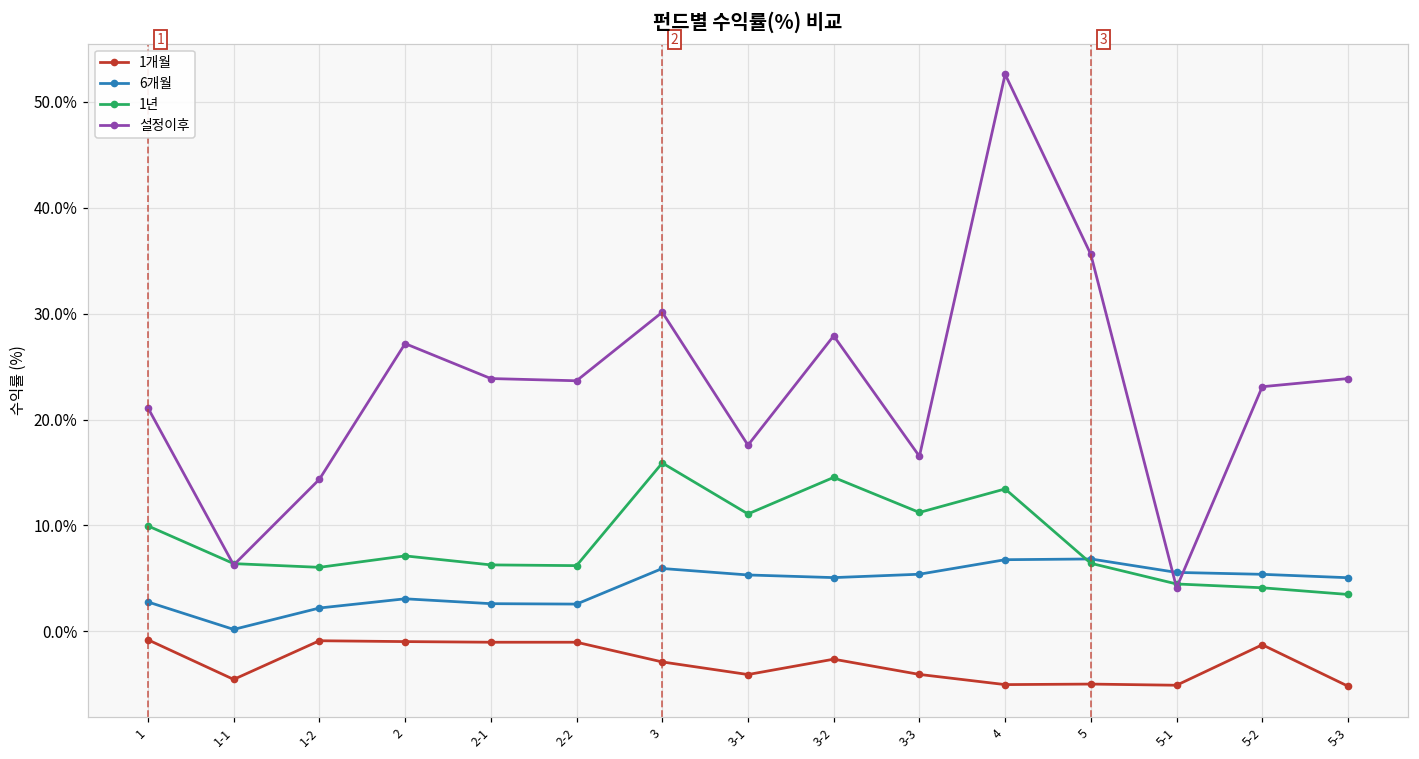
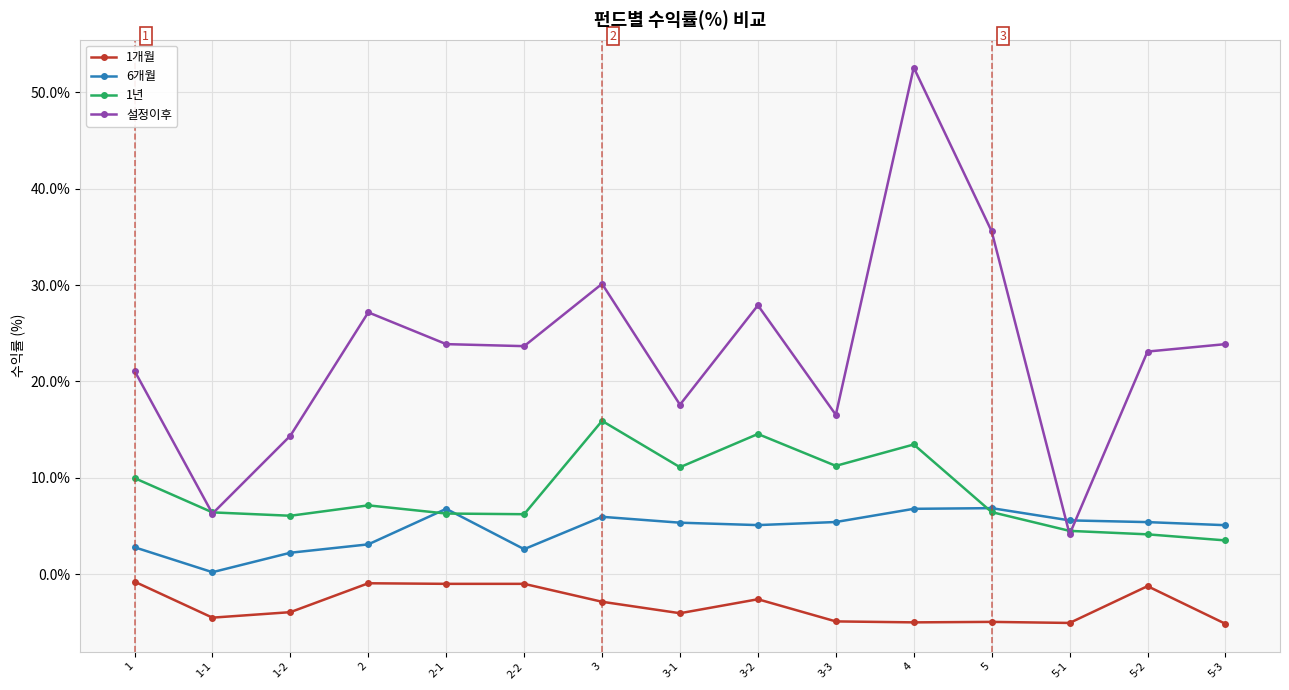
  {
    "1개월": {
      "1": "-1%",
      "1-1": "-5%",
-     "1-2": "-1%",
+     "1-2": "-4%",
      "2": "-1%",
      "2-1": "-1%",
      "2-2": "-1%",
      "3": "-3%",
      "3-1": "-4%",
      "3-2": "-3%",
-     "3-3": "-4%",
+     "3-3": "-5%",
      "4": "-5%",
      "5": "-5%",
      "5-1": "-5%",
      "5-2": "-1%",
      "5-3": "-5%"
    },
    "6개월": {
      "1": "3%",
      "1-1": "0%",
      "1-2": "2%",
      "2": "3%",
-     "2-1": "3%",
+     "2-1": "7%",
      "2-2": "3%",
      "3": "6%",
      "3-1": "5%",
      "3-2": "5%",
      "3-3": "5%",
      "4": "7%",
      "5": "7%",
      "5-1": "6%",
      "5-2": "5%",
      "5-3": "5%"
    },
    "1년": {
      "1": "10%",
      "1-2": "6%",
      "2": "7%",
      "2-1": "6%",
      "2-2": "6%",
      "3": "16%",
      "3-1": "11%",
      "3-2": "15%",
      "3-3": "11%",
      "4": "13%",
      "5": "6%",
      "5-1": "4%",
      "5-2": "4%",
      "5-3": "3%"
    },
    "설정이후": {
      "1": "21%",
      "1-2": "14%",
      "2": "27%",
      "2-1": "24%",
      "2-2": "24%",
      "3": "30%",
      "3-1": "18%",
      "3-2": "28%",
      "3-3": "17%",
      "4": "53%",
      "5": "36%",
      "5-1": "4%",
      "5-2": "23%",
      "5-3": "24%"
    }
  }
